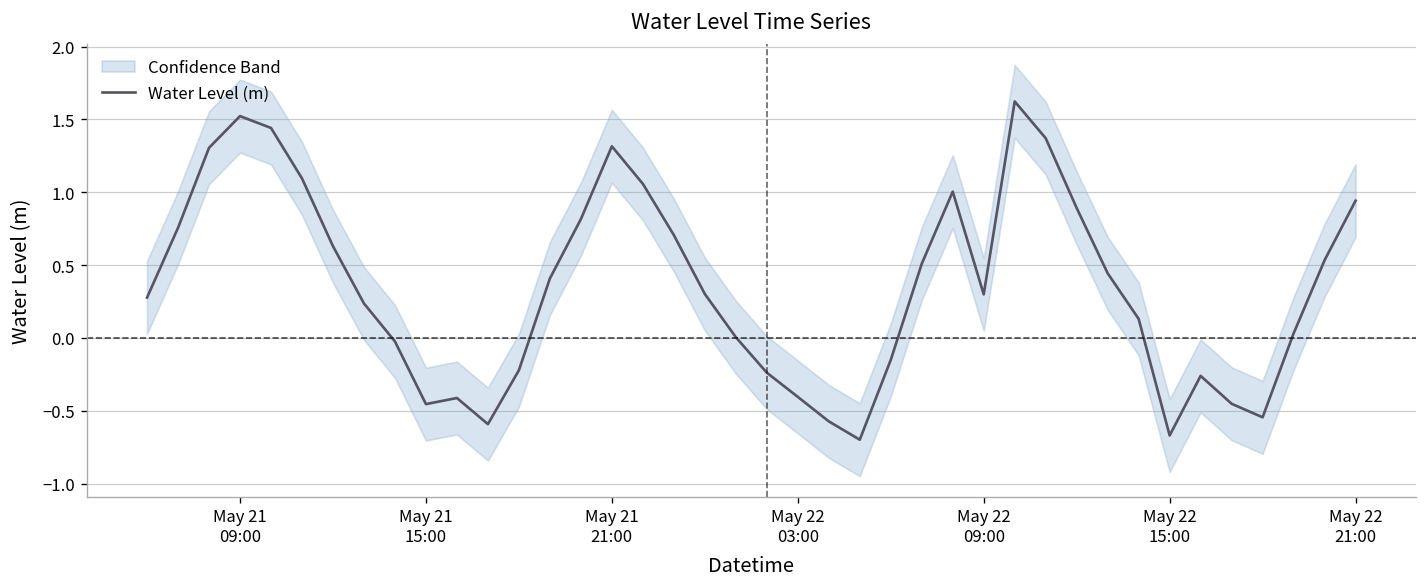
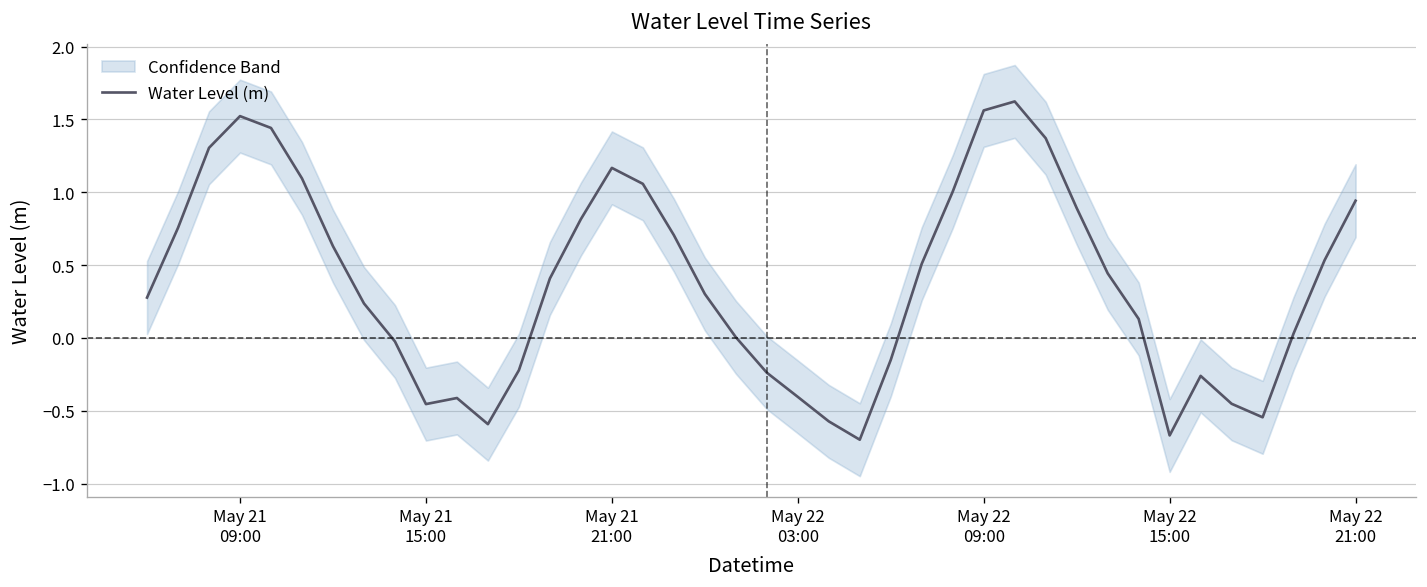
  {
    "Water Level (m)": {
      "May 21 09:00": 1.52,
      "May 21 15:00": -0.45,
-     "May 21 21:00": 1.32,
+     "May 21 21:00": 1.17,
      "May 22 03:00": -0.40,
-     "May 22 09:00": 0.30,
+     "May 22 09:00": 1.56,
      "May 22 15:00": -0.67,
      "May 22 21:00": 0.94
    }
  }
